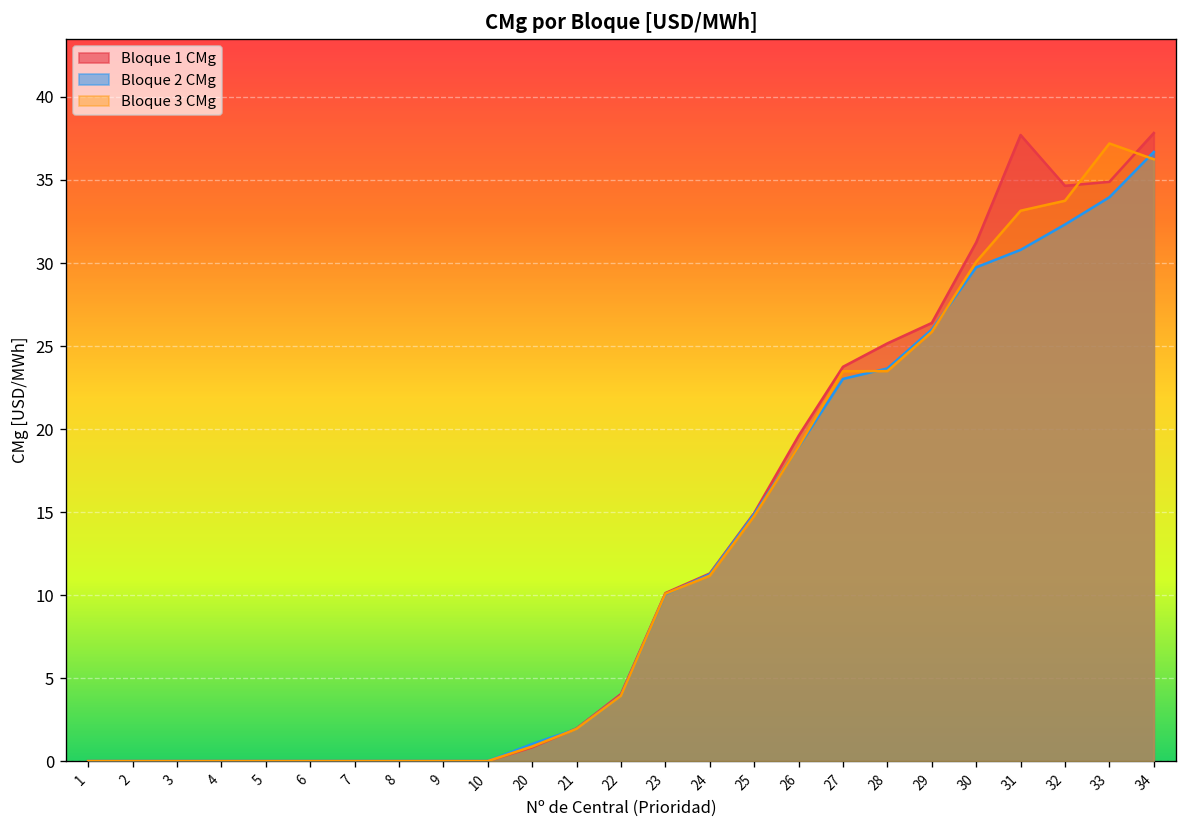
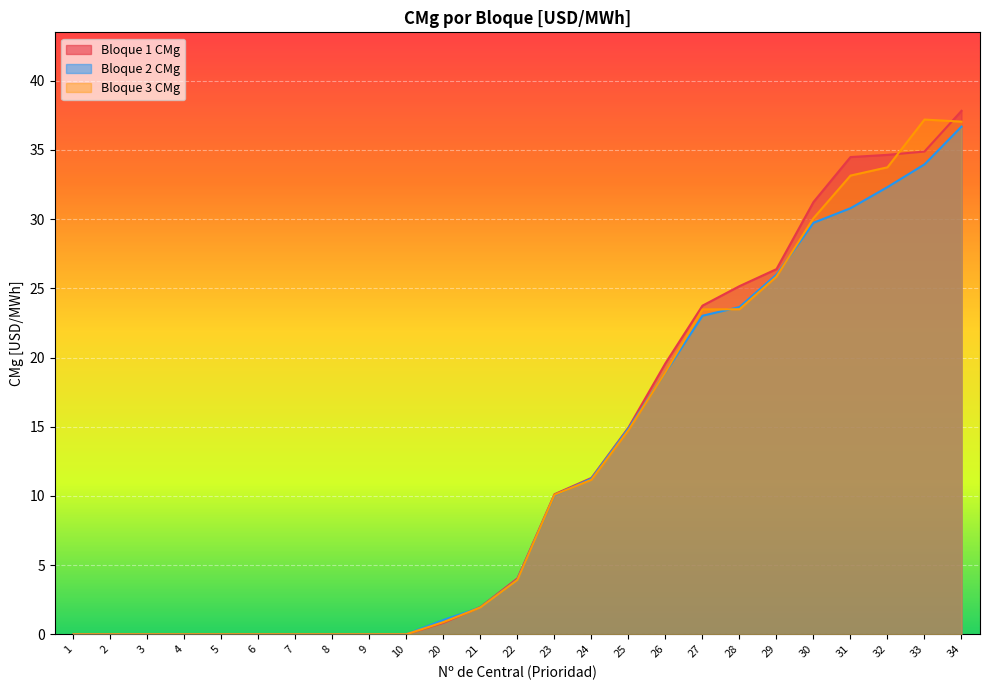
  {
    "Bloque 1 CMg": {
      "26": 19.6,
      "27": 23.8,
      "28": 25.2,
      "29": 26.4,
      "30": 31.2,
-     "31": 37.7,
+     "31": 34.5,
      "32": 34.7,
      "33": 34.9,
      "34": 37.8
    },
    "Bloque 2 CMg": {
      "27": 23.0,
      "30": 29.7,
      "31": 30.8,
      "32": 32.3,
      "33": 34.0,
      "34": 36.7
    },
    "Bloque 3 CMg": {
      "27": 23.5,
      "30": 30.1,
      "31": 33.2,
      "32": 33.8,
      "33": 37.2,
-     "34": 36.3
+     "34": 37.1
    }
  }
